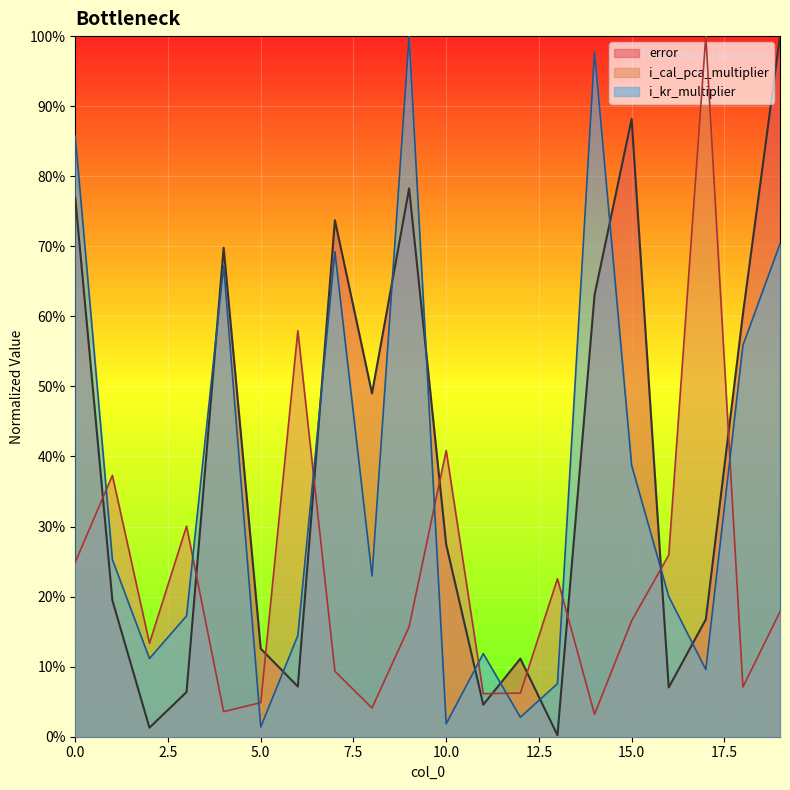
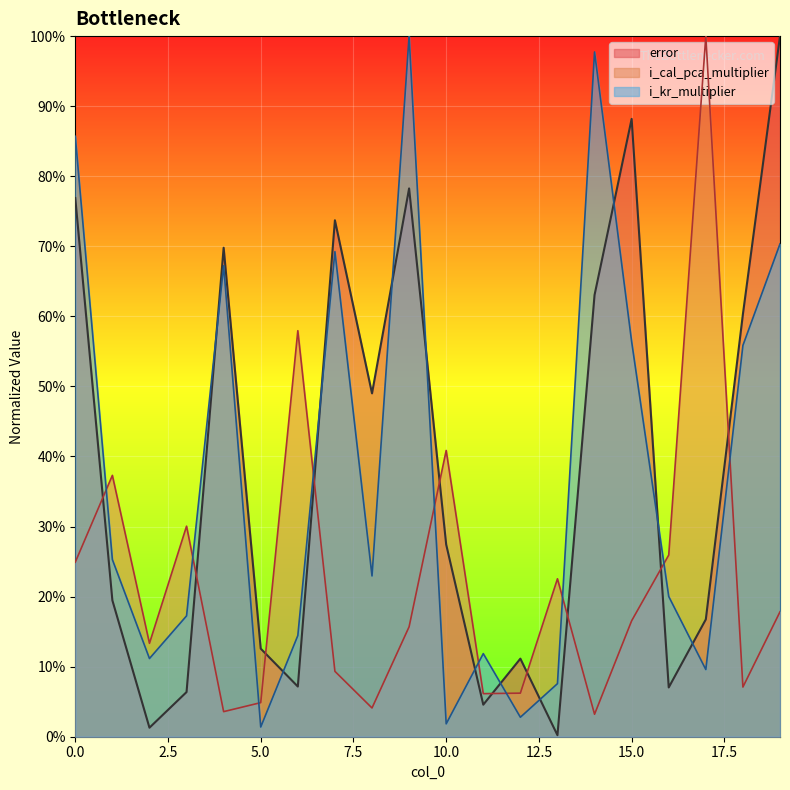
  {
    "i_kr_multiplier": {
      "0.0": "86%",
      "5.0": "1%",
      "10.0": "2%",
-     "15.0": "39%"
+     "15.0": "56%"
    }
  }
